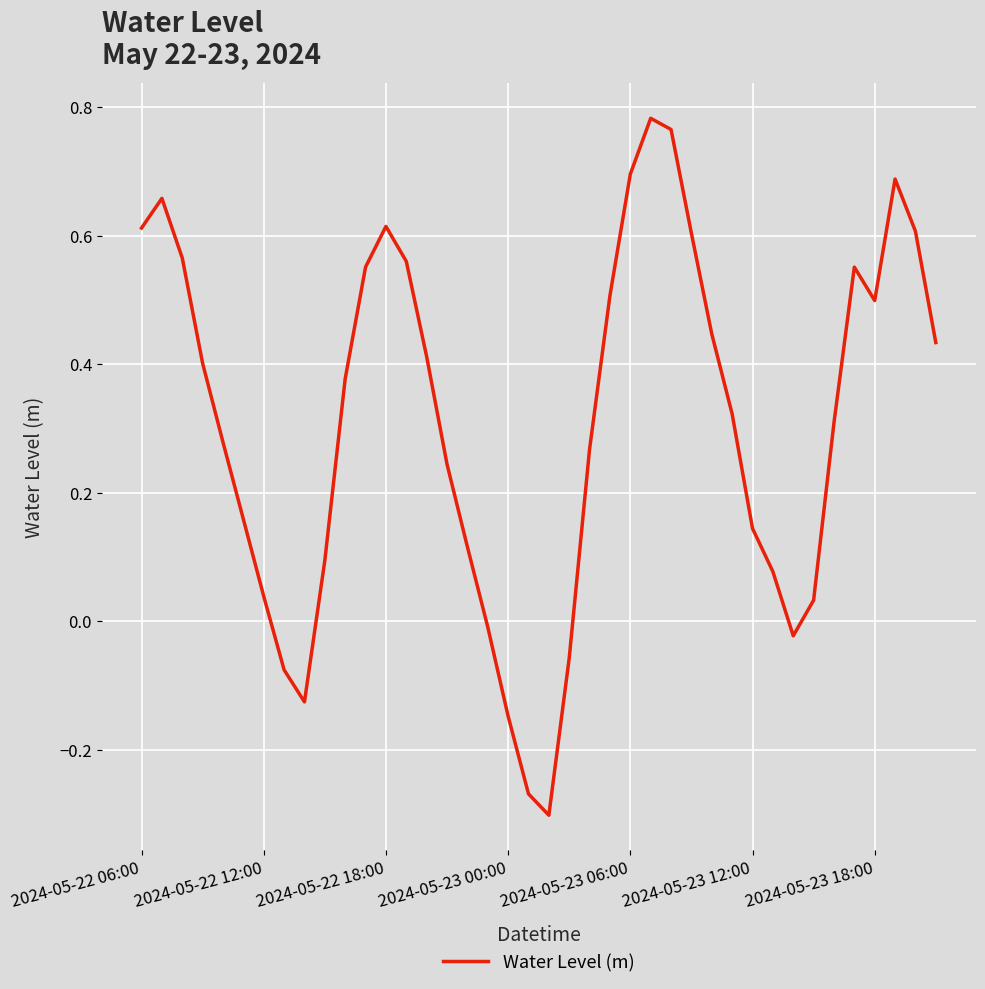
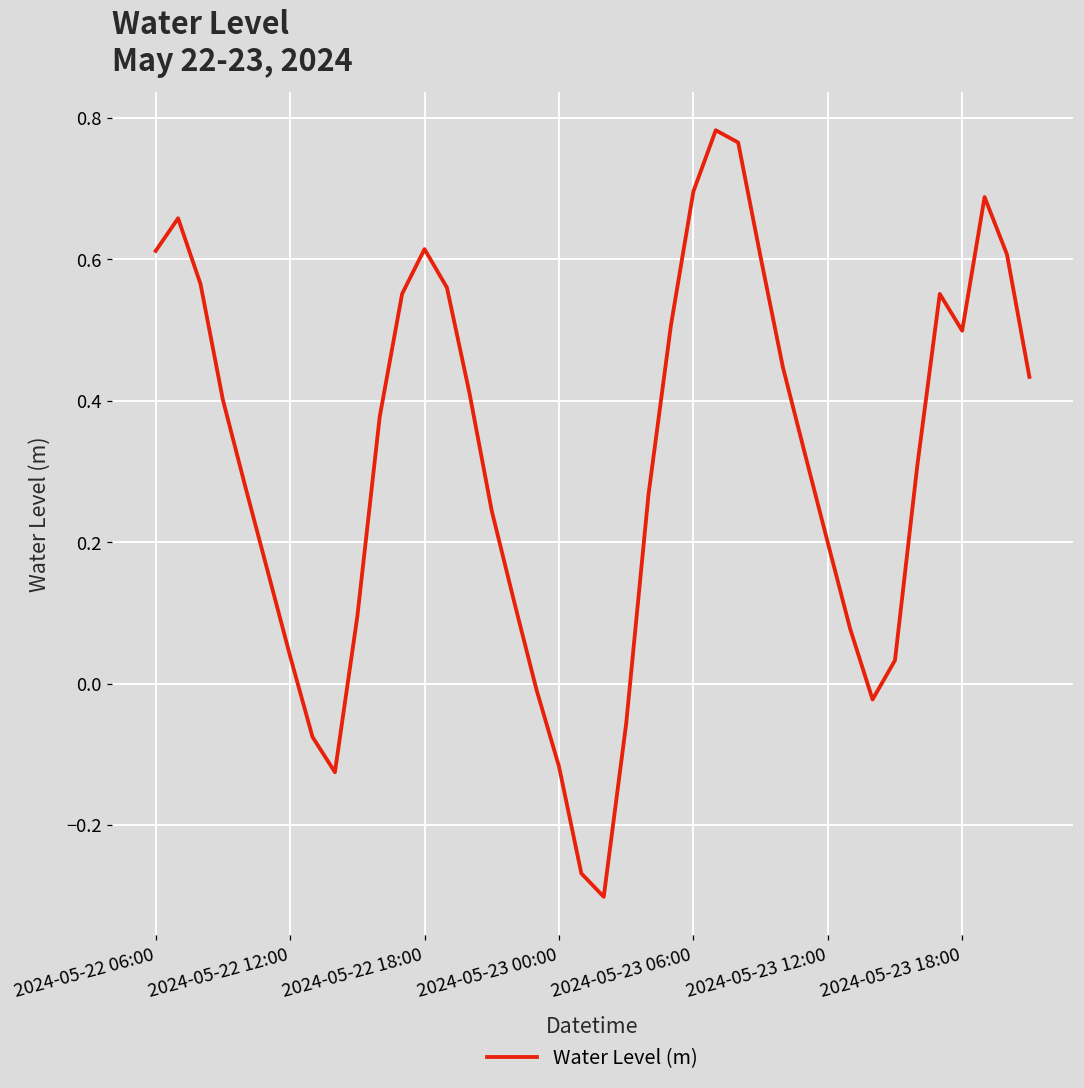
  {
    "2024-05-22 06:00": 0.61,
    "2024-05-22 12:00": 0.04,
    "2024-05-22 18:00": 0.61,
-   "2024-05-23 00:00": -0.15,
+   "2024-05-23 00:00": -0.12,
    "2024-05-23 06:00": 0.70,
-   "2024-05-23 12:00": 0.14,
+   "2024-05-23 12:00": 0.20,
    "2024-05-23 18:00": 0.50
  }
